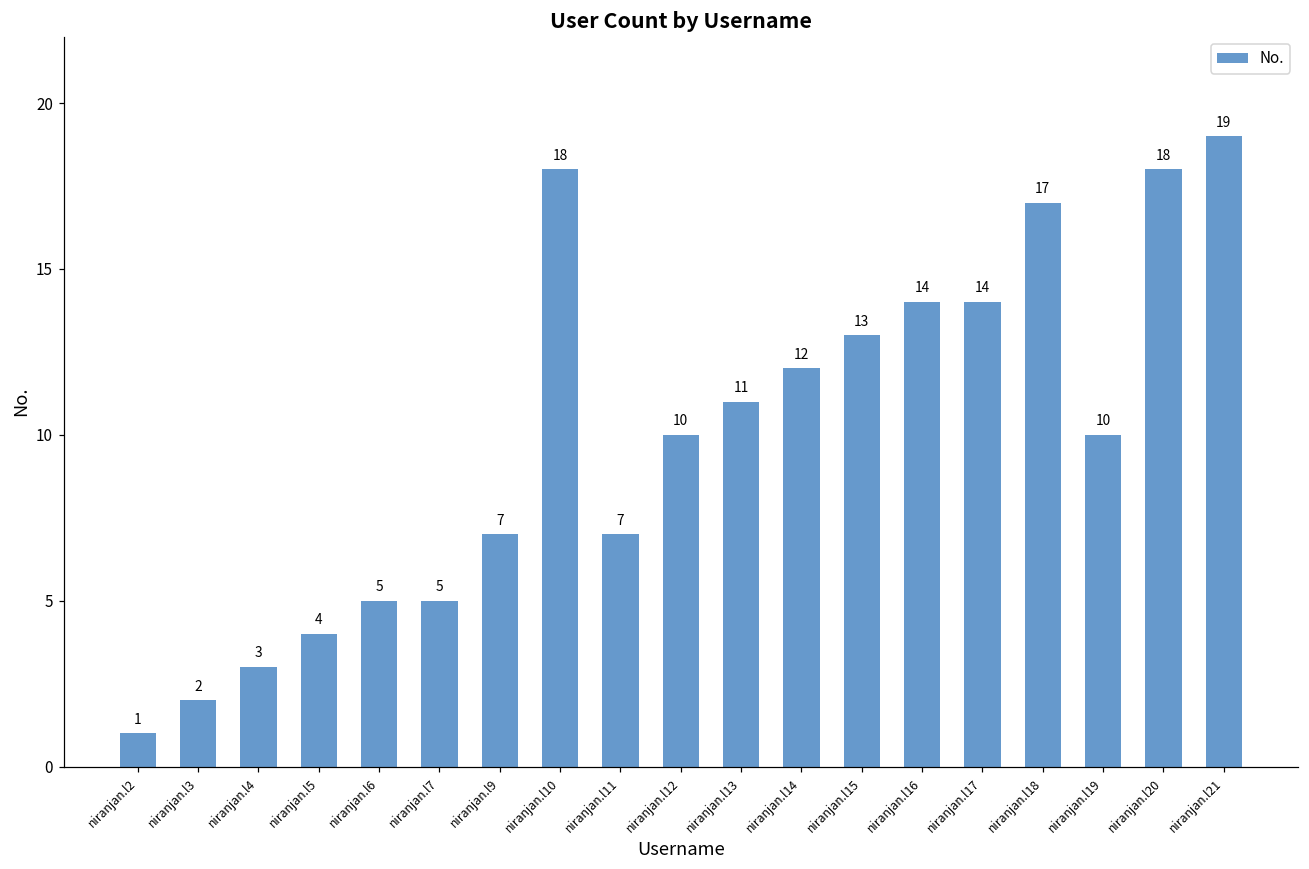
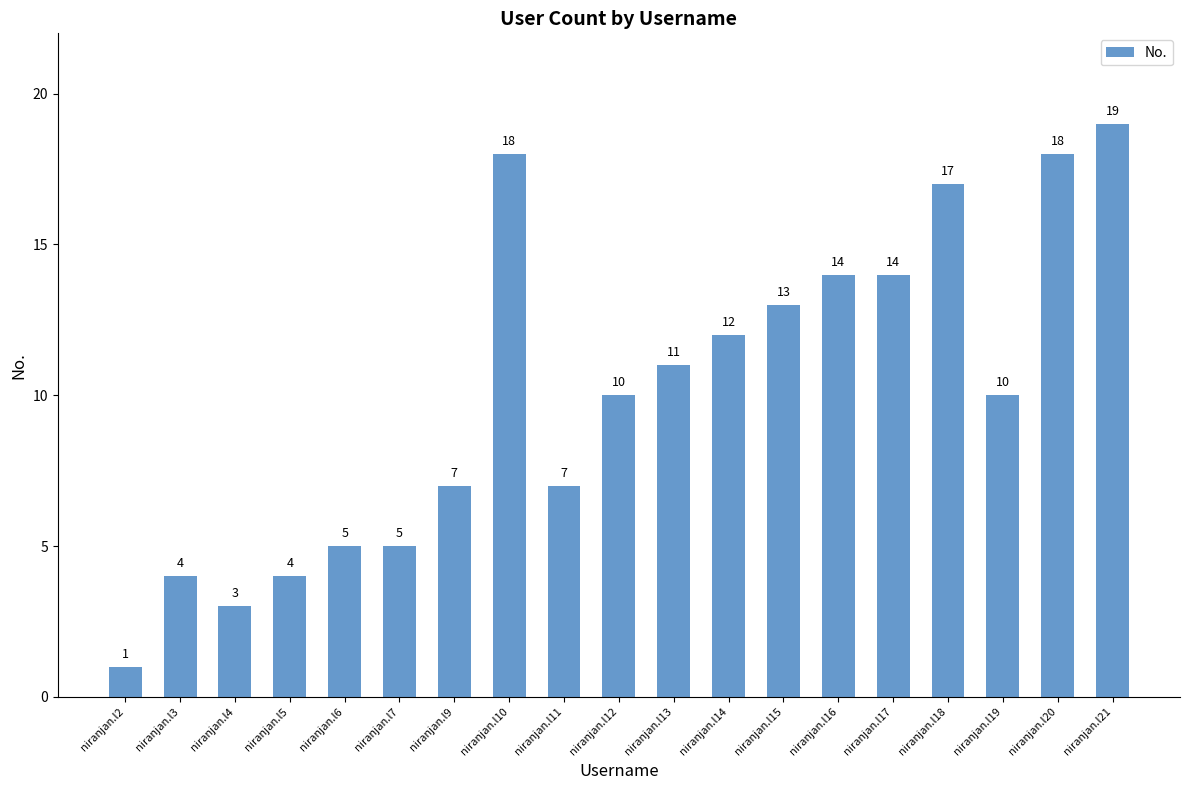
  {
    "niranjan.l2": 1,
-   "niranjan.l3": 2,
+   "niranjan.l3": 4,
    "niranjan.l4": 3,
    "niranjan.l5": 4,
    "niranjan.l6": 5,
    "niranjan.l7": 5,
    "niranjan.l9": 7,
    "niranjan.l10": 18,
    "niranjan.l11": 7,
    "niranjan.l12": 10,
    "niranjan.l13": 11,
    "niranjan.l14": 12,
    "niranjan.l15": 13,
    "niranjan.l16": 14,
    "niranjan.l17": 14,
    "niranjan.l18": 17,
    "niranjan.l19": 10,
    "niranjan.l20": 18,
    "niranjan.l21": 19
  }
